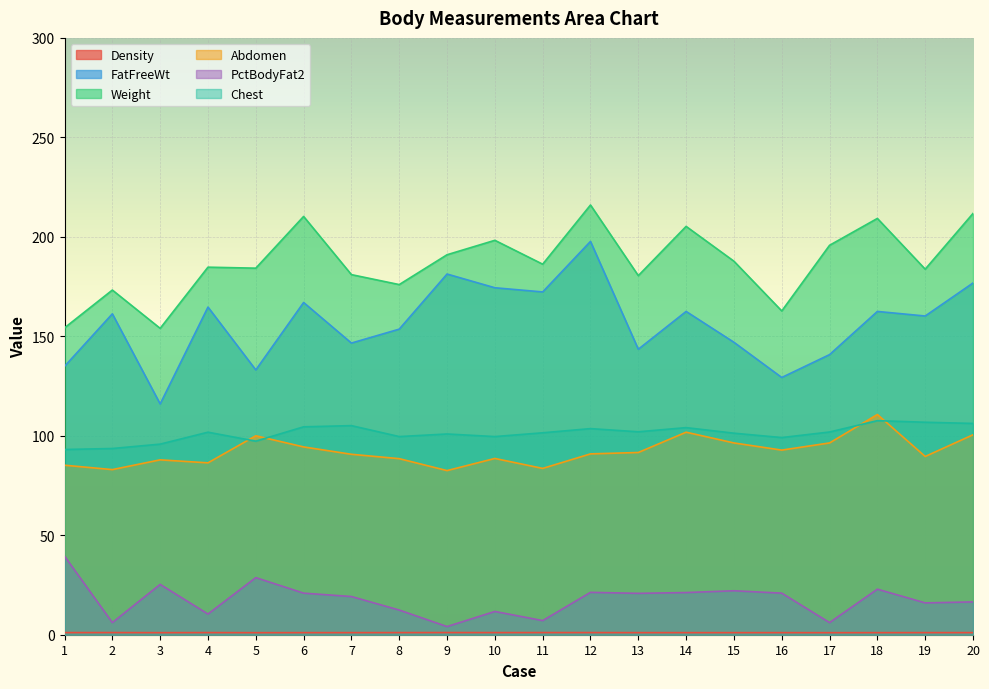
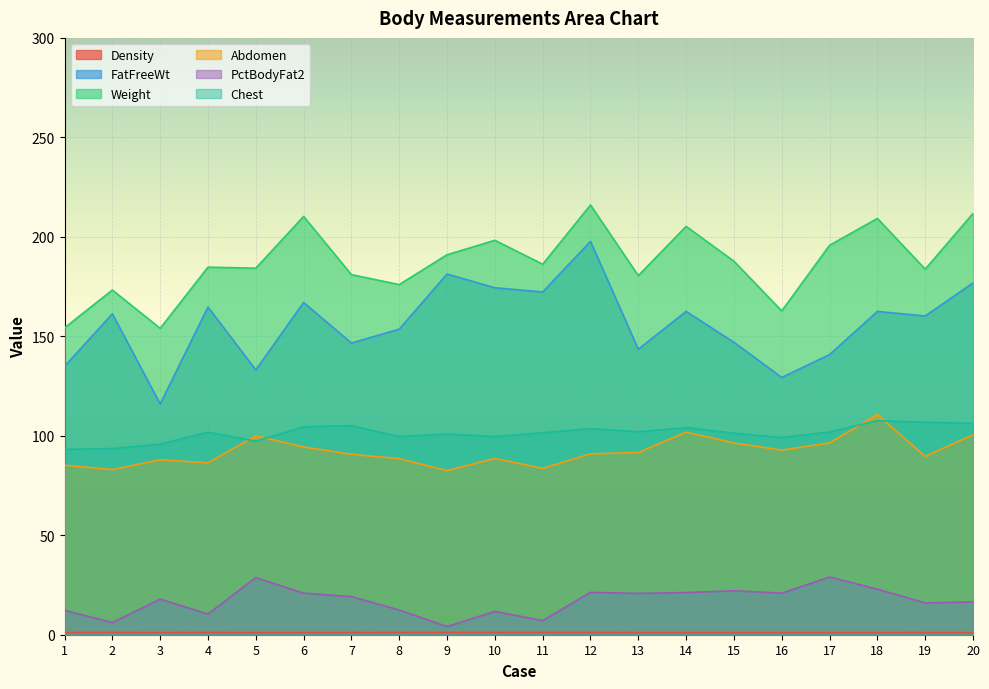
  {
    "Density": {
      "1": 1,
      "2": 1,
      "3": 1,
      "4": 1,
      "5": 1,
      "6": 1,
      "7": 1,
      "8": 1,
      "9": 1,
      "10": 1,
      "11": 1,
      "12": 1,
      "13": 1,
      "14": 1,
      "15": 1,
      "16": 1,
      "17": 1,
      "18": 1,
      "19": 1,
      "20": 1
    },
    "FatFreeWt": {
      "1": 135,
      "2": 161,
      "3": 116,
      "4": 165,
      "5": 133,
      "6": 167,
      "7": 147,
      "8": 154,
      "9": 181,
      "10": 174,
      "11": 172,
      "12": 198,
      "13": 144,
      "14": 163,
      "15": 147,
      "16": 129,
      "17": 141,
      "18": 163,
      "19": 160,
      "20": 177
    },
    "Abdomen": {
      "1": 85,
      "2": 83,
      "3": 88,
      "4": 86,
      "5": 100,
      "6": 94,
      "7": 91,
      "8": 89,
      "9": 83,
      "10": 89,
      "11": 84,
      "12": 91,
      "13": 92,
      "14": 102,
      "15": 96,
      "16": 93,
      "17": 96,
      "18": 111,
      "19": 90,
      "20": 101
    },
    "PctBodyFat2": {
-     "1": 40,
+     "1": 12,
      "2": 6,
-     "3": 25,
+     "3": 18,
      "4": 10,
      "5": 29,
      "6": 21,
      "7": 19,
      "8": 12,
      "9": 4,
      "10": 12,
      "11": 7,
      "12": 21,
      "13": 21,
      "14": 21,
      "15": 22,
      "16": 21,
-     "17": 6,
+     "17": 29,
      "18": 23,
      "19": 16,
      "20": 17
    }
  }
